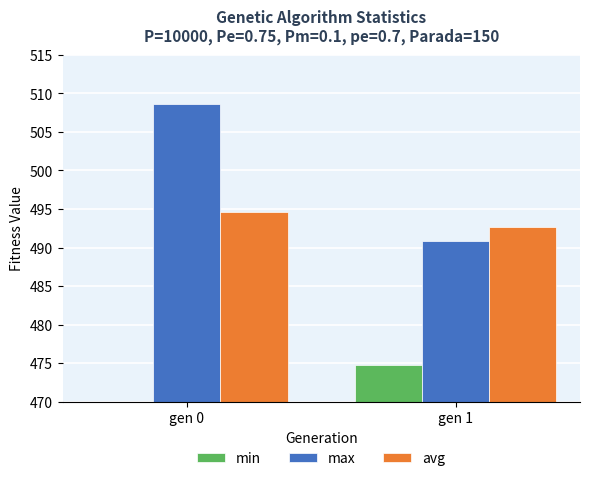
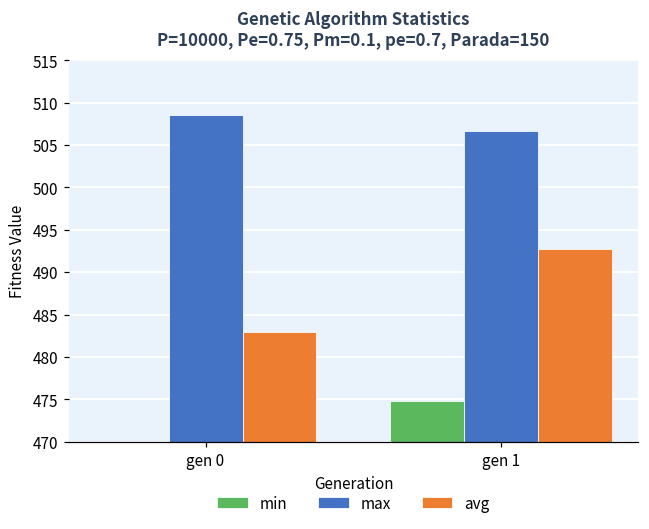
  {
    "min": {
      "gen 1": 475
    },
    "max": {
      "gen 0": 509,
-     "gen 1": 491
+     "gen 1": 507
    },
    "avg": {
-     "gen 0": 495,
+     "gen 0": 483,
      "gen 1": 493
    }
  }
